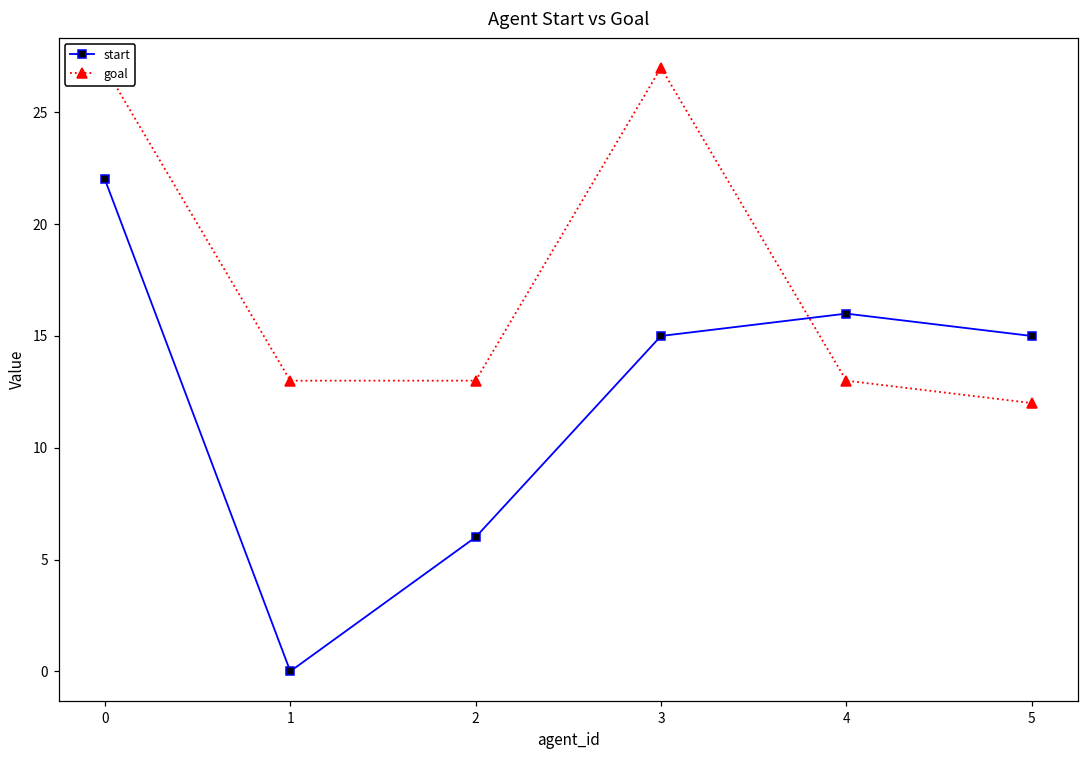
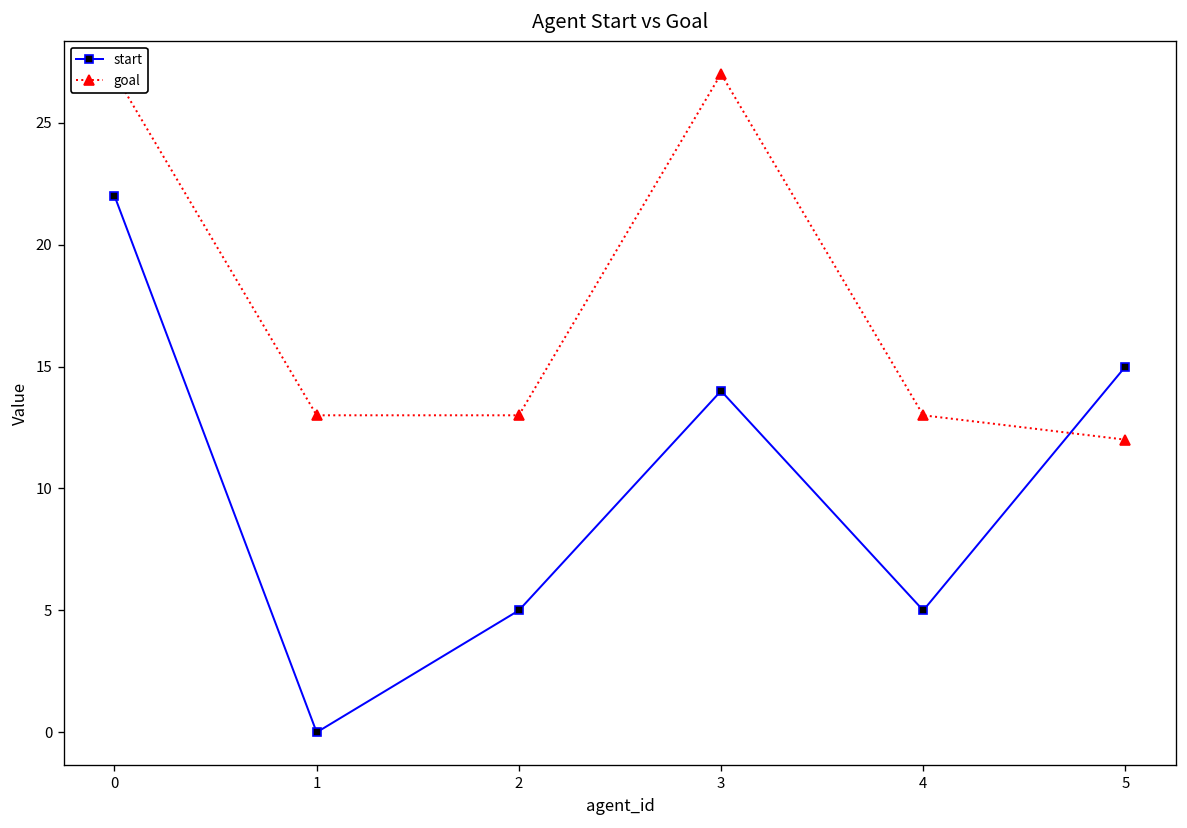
  {
    "start": {
      "0": 22,
      "1": 0,
-     "2": 6,
-     "3": 15,
-     "4": 16,
+     "2": 5,
+     "3": 14,
+     "4": 5,
      "5": 15
    },
    "goal": {
      "1": 13,
      "2": 13,
      "3": 27,
      "4": 13,
      "5": 12
    }
  }
